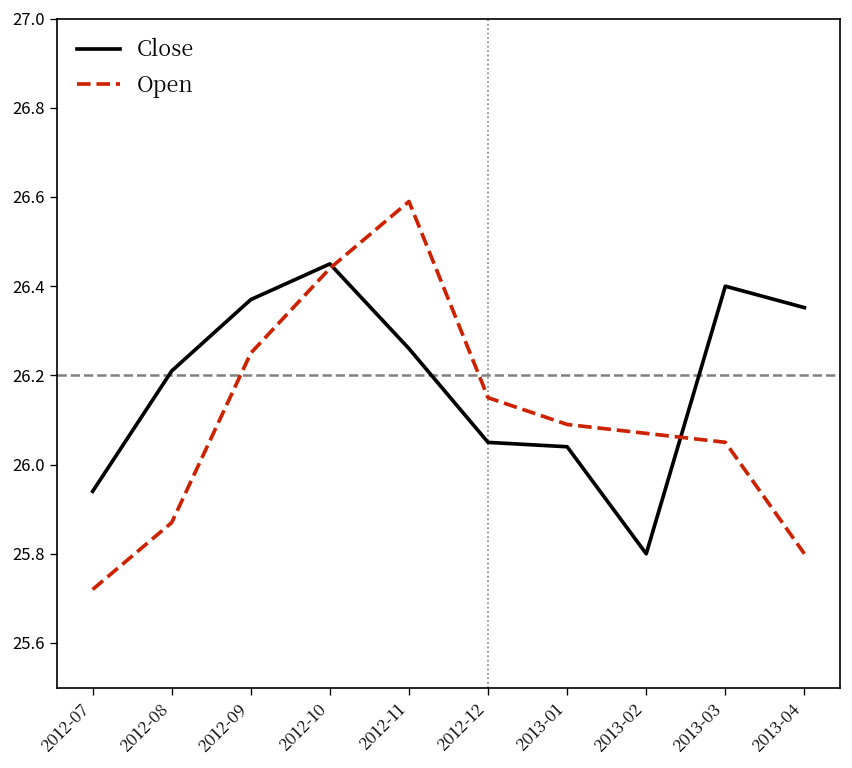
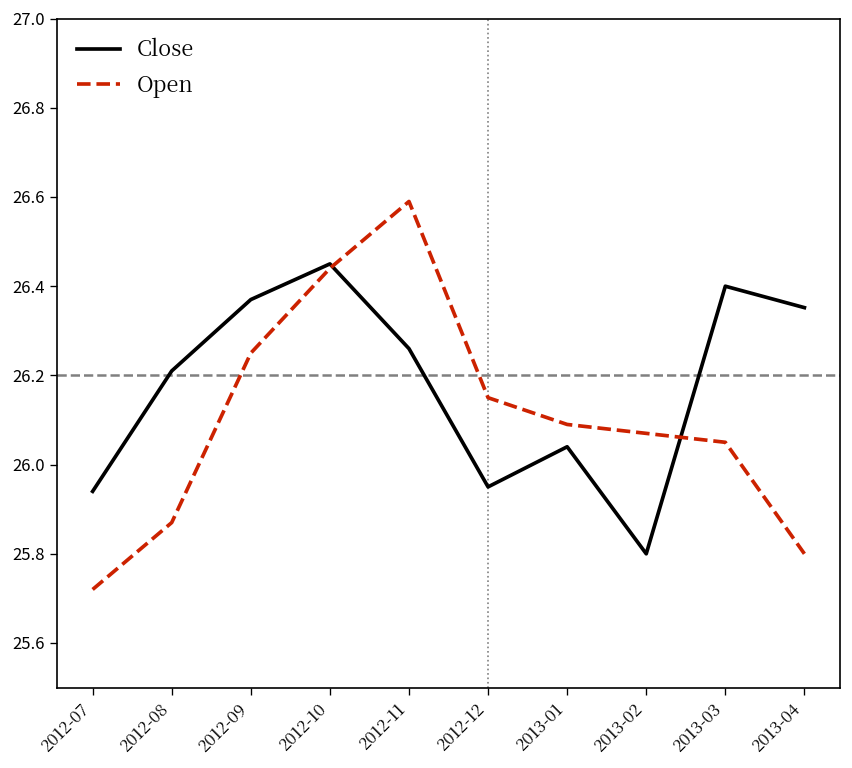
  {
    "Close": {
      "2012-07": 25.94,
      "2012-08": 26.21,
      "2012-09": 26.37,
      "2012-10": 26.45,
      "2012-11": 26.26,
-     "2012-12": 26.05,
+     "2012-12": 25.95,
      "2013-01": 26.04,
      "2013-02": 25.80,
      "2013-03": 26.40,
      "2013-04": 26.35
    },
    "Open": {
      "2012-07": 25.72,
      "2012-08": 25.87,
      "2012-09": 26.25,
      "2012-10": 26.44,
      "2012-11": 26.59,
      "2012-12": 26.15,
      "2013-01": 26.09,
      "2013-02": 26.07,
      "2013-03": 26.05,
      "2013-04": 25.80
    }
  }
